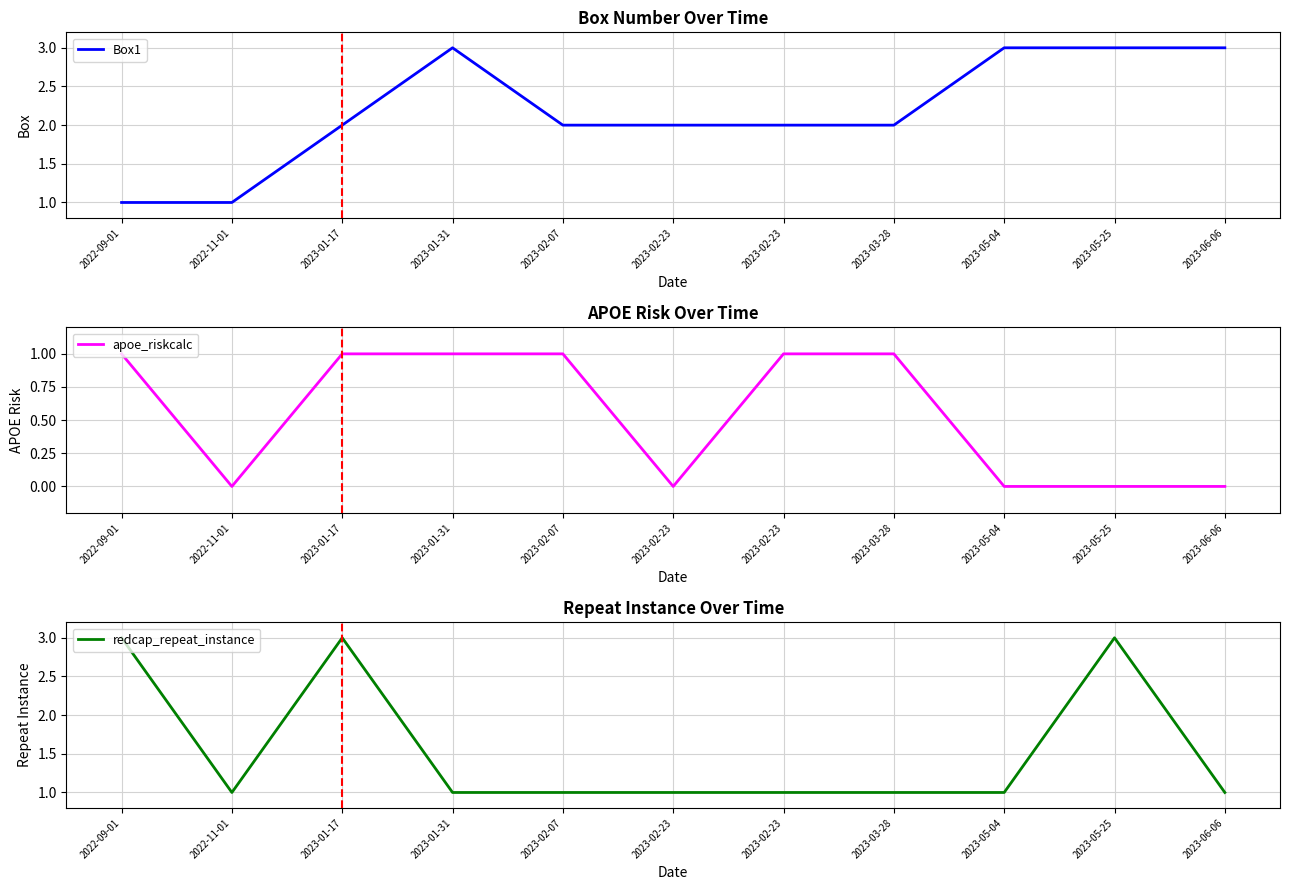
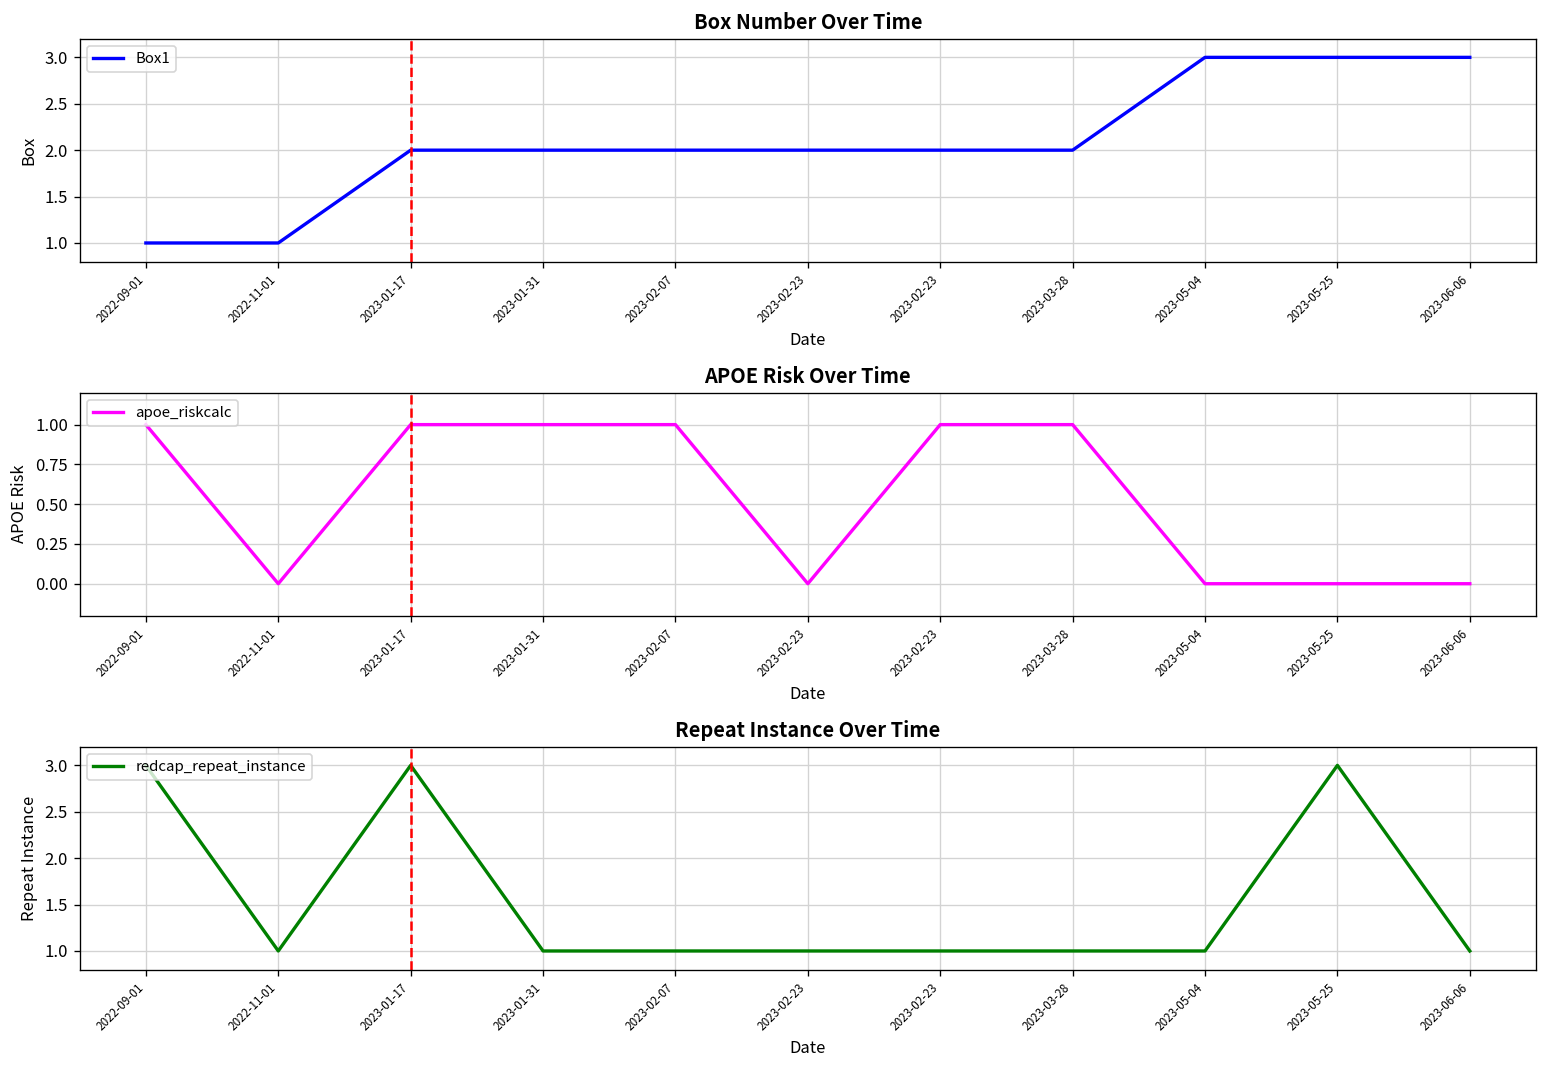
  {
    "Box Number Over Time": {
      "2022-09-01": 1,
      "2022-11-01": 1,
      "2023-01-17": 2,
-     "2023-01-31": 3,
+     "2023-01-31": 2,
      "2023-02-07": 2,
      "2023-03-28": 2,
      "2023-05-04": 3,
      "2023-05-25": 3,
      "2023-06-06": 3
    },
    "APOE Risk Over Time": {
      "2022-11-01": 0.00,
      "2023-01-17": 1.00,
      "2023-01-31": 1.00,
      "2023-02-07": 1.00,
      "2023-03-28": 1.00,
      "2023-05-04": 0.00,
      "2023-05-25": 0.00,
      "2023-06-06": 0.00
    },
    "Repeat Instance Over Time": {
      "2022-11-01": 1.0,
      "2023-01-17": 3.0,
      "2023-01-31": 1.0,
      "2023-02-07": 1.0,
      "2023-03-28": 1.0,
      "2023-05-04": 1.0,
      "2023-05-25": 3.0,
      "2023-06-06": 1.0
    }
  }
